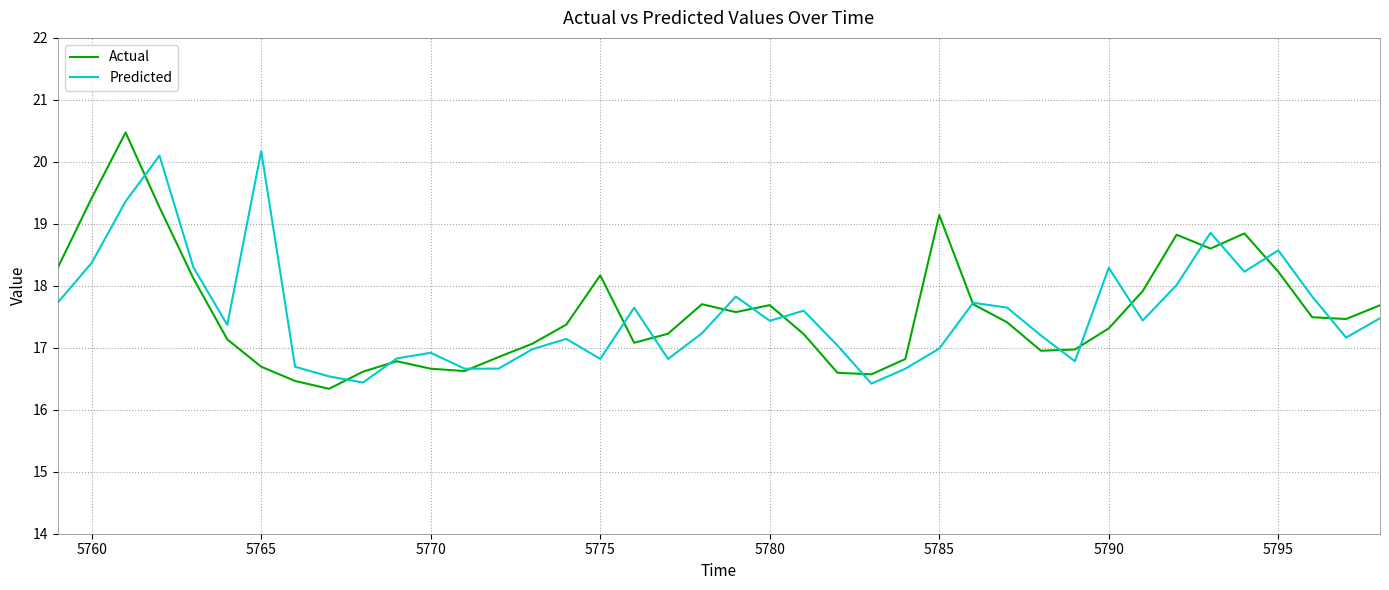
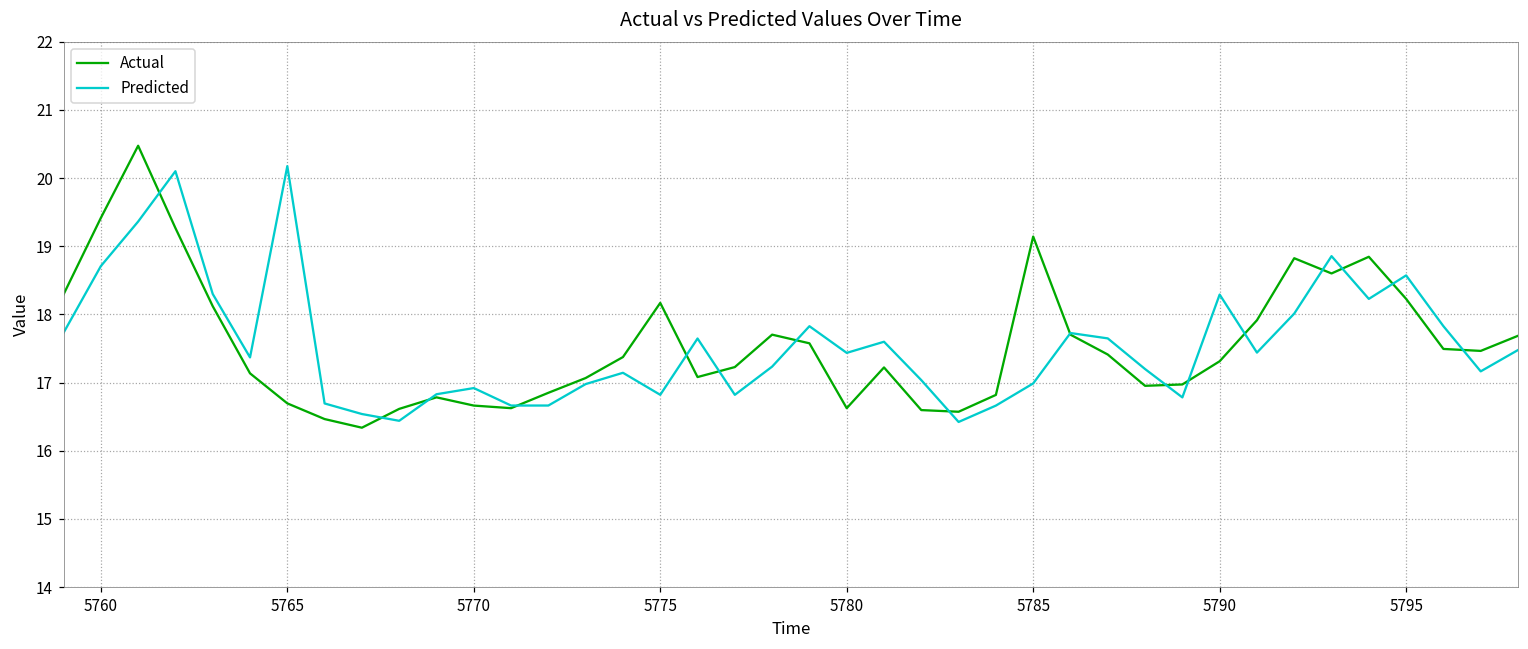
  {
    "Actual": {
      "5760": 19.4,
      "5765": 16.7,
      "5770": 16.7,
      "5775": 18.2,
-     "5780": 17.7,
+     "5780": 16.6,
      "5785": 19.1,
      "5790": 17.3,
      "5795": 18.2
    },
    "Predicted": {
-     "5760": 18.4,
+     "5760": 18.7,
      "5765": 20.2,
      "5770": 16.9,
      "5775": 16.8,
      "5780": 17.4,
      "5785": 17.0,
      "5790": 18.3,
      "5795": 18.6
    }
  }
